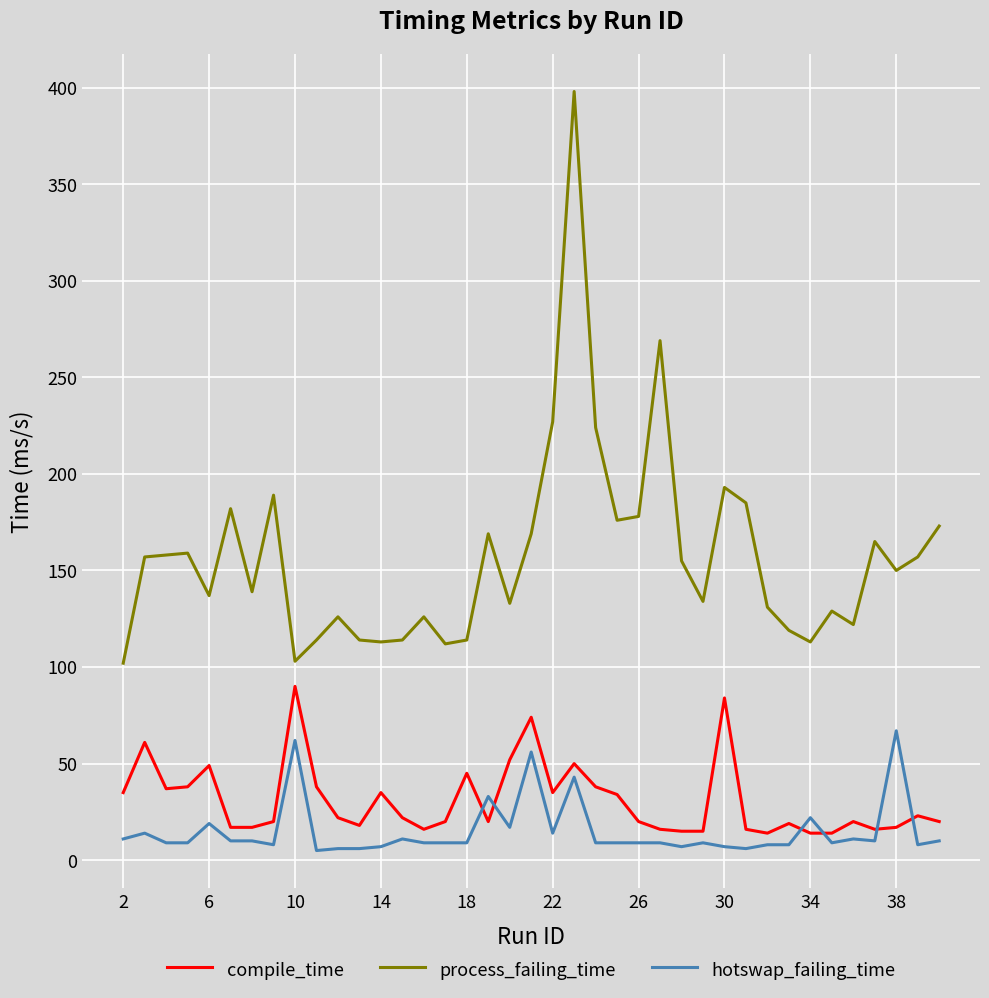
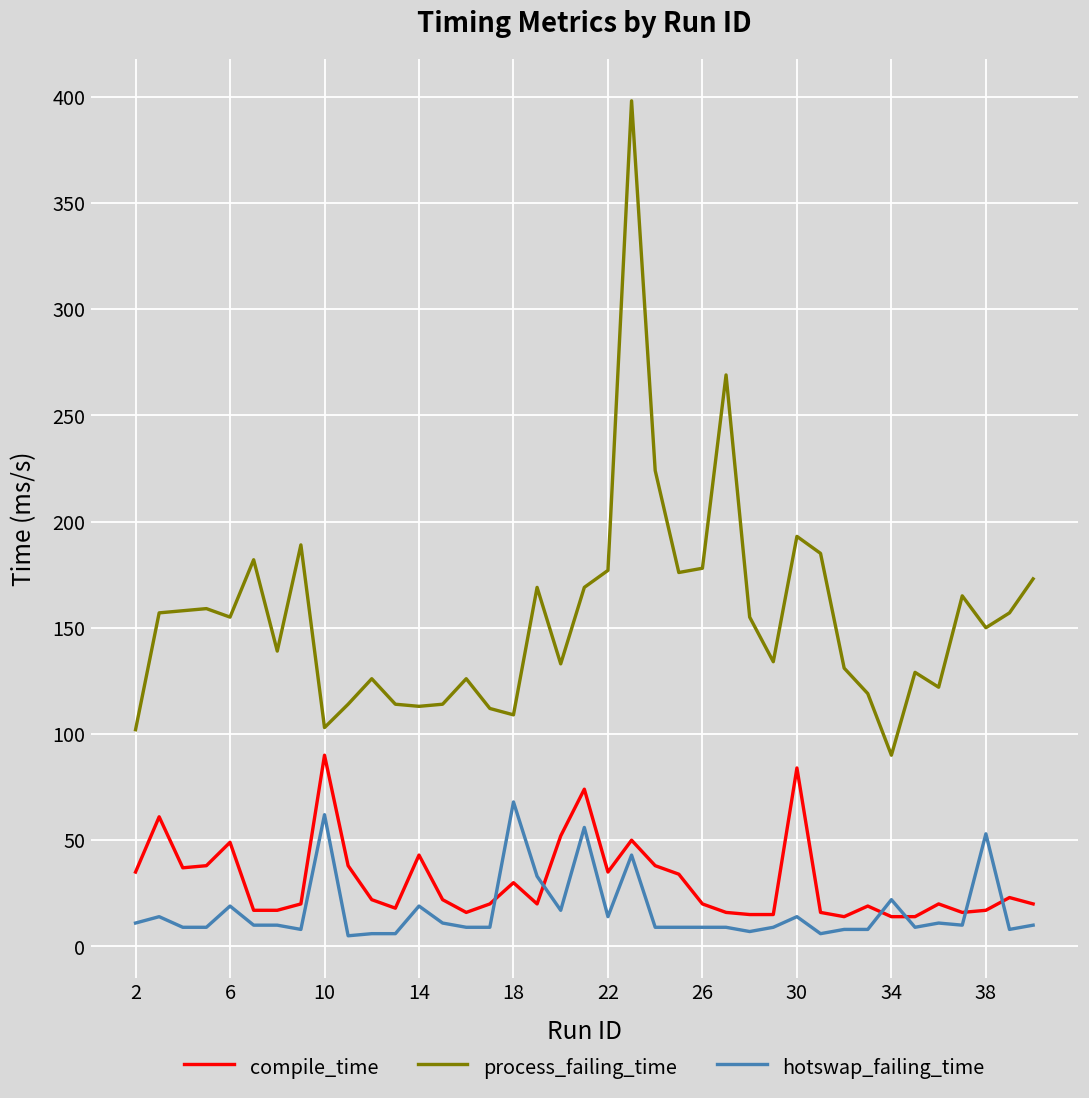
  {
    "compile_time": {
      "2": 35,
      "6": 49,
      "10": 90,
-     "14": 35,
-     "18": 45,
+     "14": 43,
+     "18": 30,
      "22": 35,
      "26": 20,
      "30": 84,
      "34": 14,
      "38": 17
    },
    "process_failing_time": {
      "2": 102,
-     "6": 137,
+     "6": 155,
      "10": 103,
      "14": 113,
-     "18": 114,
-     "22": 227,
+     "18": 109,
+     "22": 177,
      "26": 178,
      "30": 193,
-     "34": 113,
+     "34": 90,
      "38": 150
    },
    "hotswap_failing_time": {
      "2": 11,
      "6": 19,
      "10": 62,
-     "14": 7,
-     "18": 9,
+     "14": 19,
+     "18": 68,
      "22": 14,
      "26": 9,
-     "30": 7,
+     "30": 14,
      "34": 22,
-     "38": 67
+     "38": 53
    }
  }
